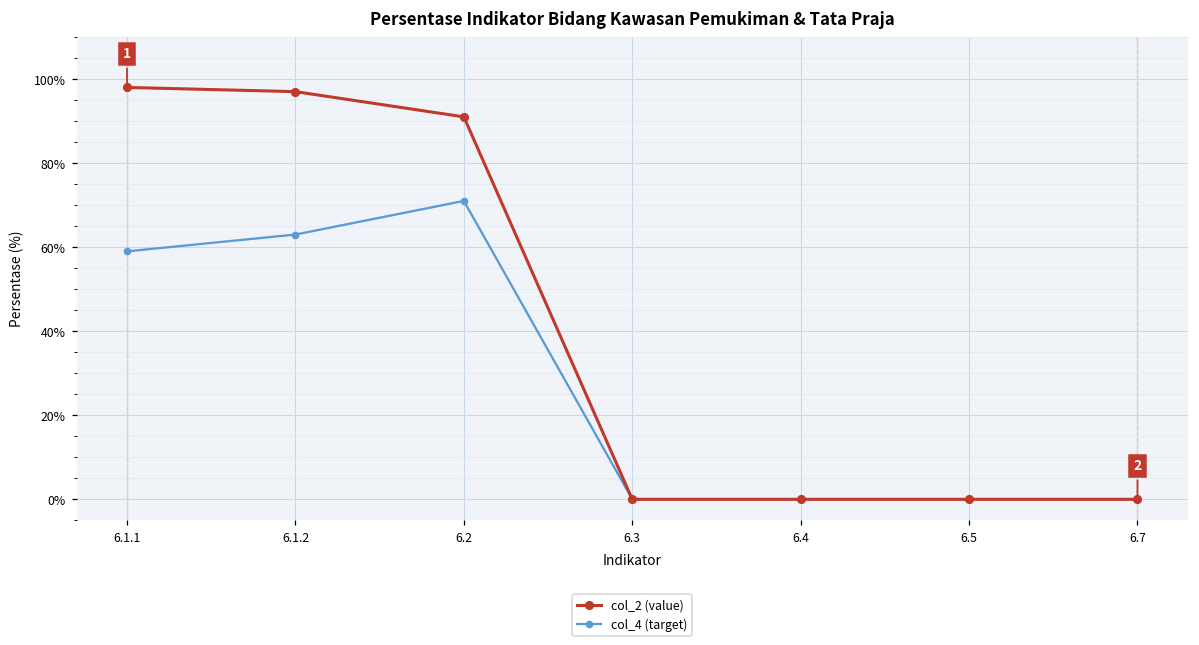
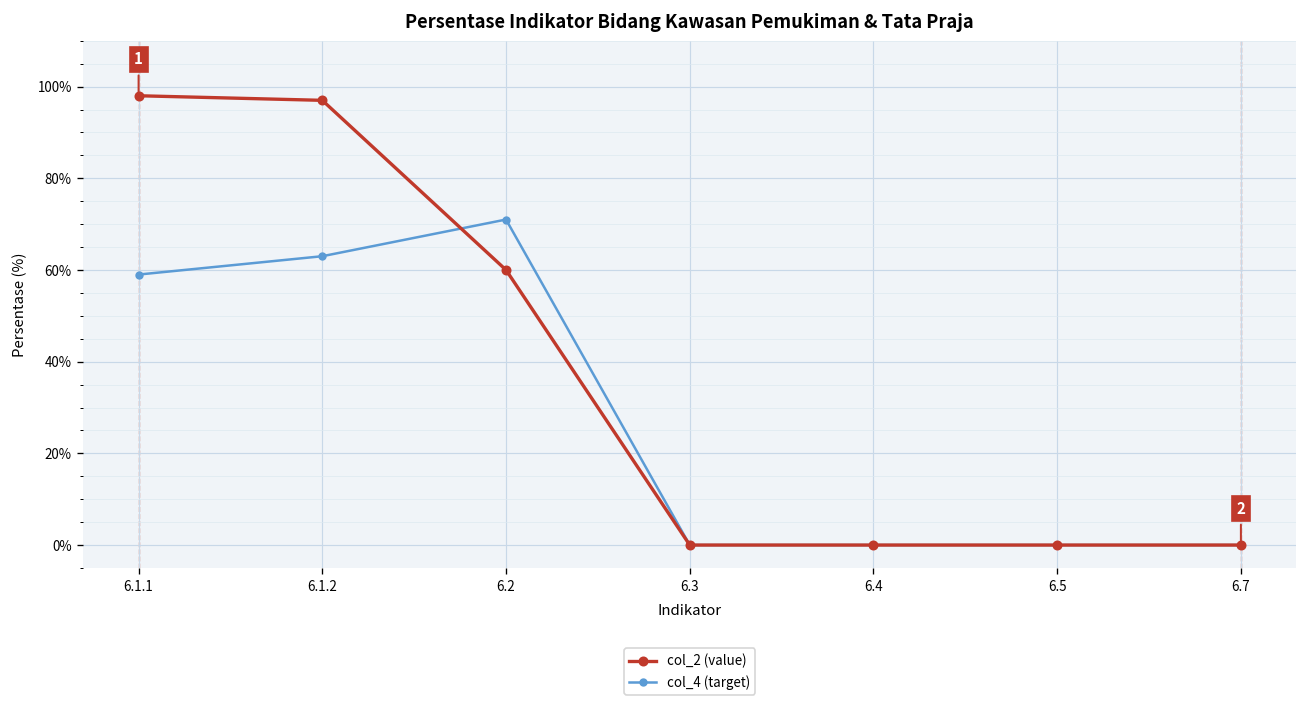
  {
    "col_2 (value)": {
      "6.1.2": "97%",
-     "6.2": "91%"
+     "6.2": "60%"
    },
    "col_4 (target)": {
      "6.1.1": "59%",
      "6.1.2": "63%",
      "6.2": "71%"
    }
  }
